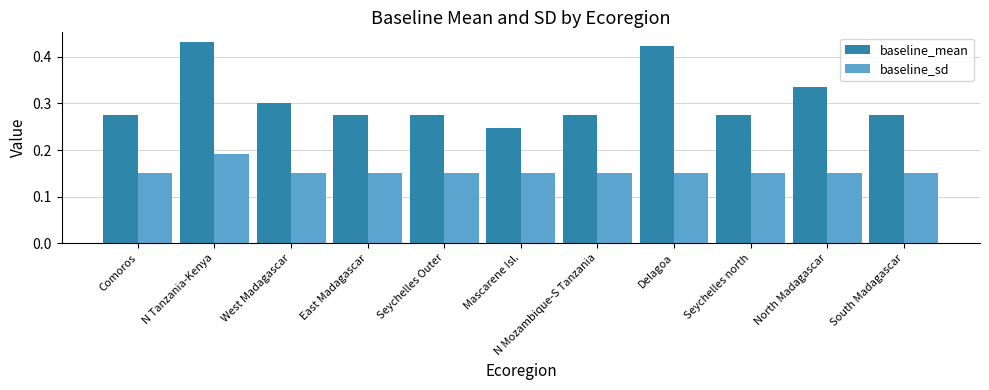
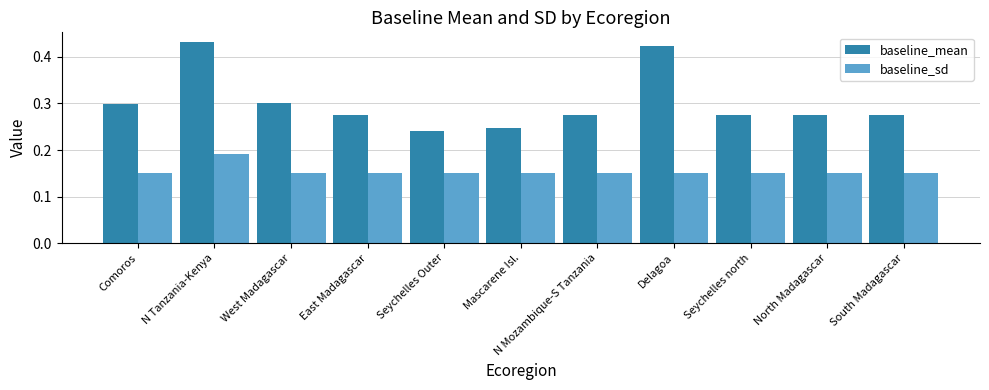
  {
    "baseline_mean": {
-     "Comoros": 0.28,
+     "Comoros": 0.30,
      "N Tanzania-Kenya": 0.43,
      "West Madagascar": 0.30,
      "East Madagascar": 0.28,
-     "Seychelles Outer": 0.28,
+     "Seychelles Outer": 0.24,
      "Mascarene Isl.": 0.25,
      "N Mozambique-S Tanzania": 0.28,
      "Delagoa": 0.42,
      "Seychelles north": 0.28,
-     "North Madagascar": 0.33,
+     "North Madagascar": 0.28,
      "South Madagascar": 0.28
    },
    "baseline_sd": {
      "Comoros": 0.15,
      "N Tanzania-Kenya": 0.19,
      "West Madagascar": 0.15,
      "East Madagascar": 0.15,
      "Seychelles Outer": 0.15,
      "Mascarene Isl.": 0.15,
      "N Mozambique-S Tanzania": 0.15,
      "Delagoa": 0.15,
      "Seychelles north": 0.15,
      "North Madagascar": 0.15,
      "South Madagascar": 0.15
    }
  }
